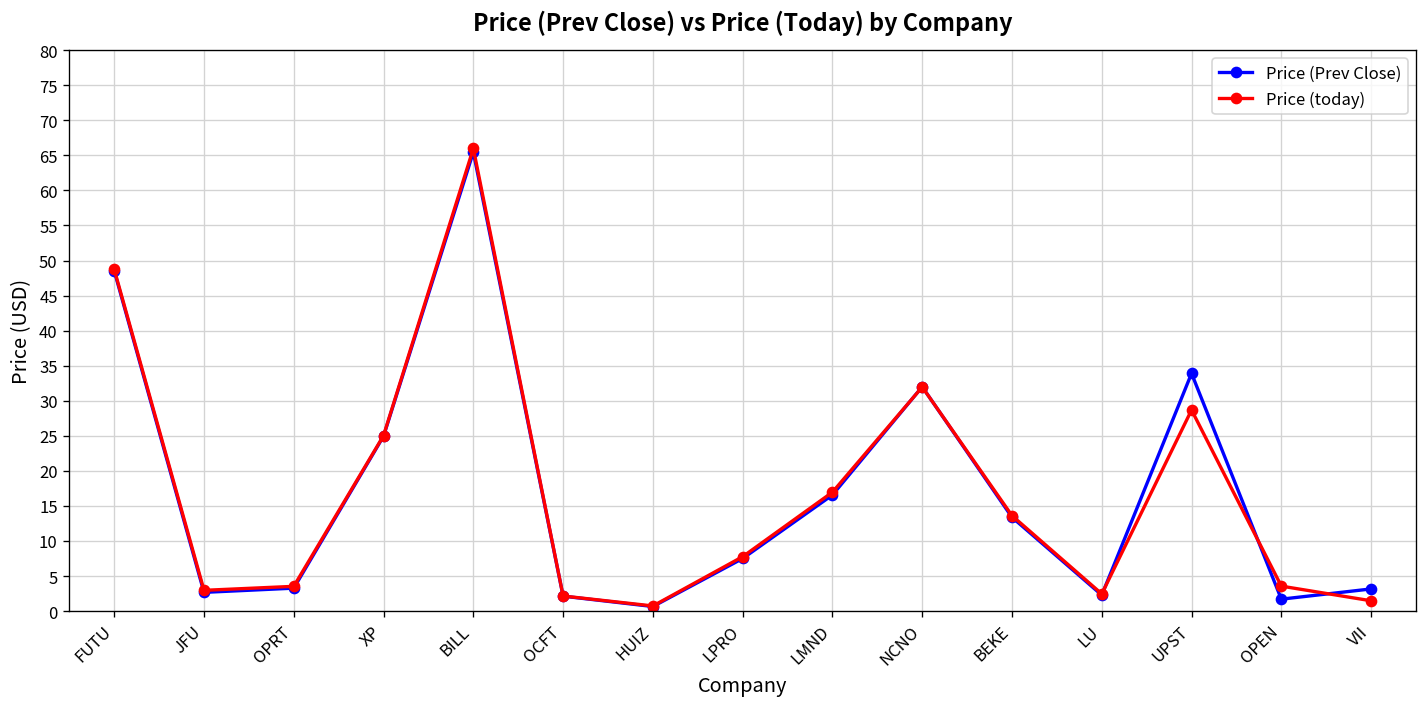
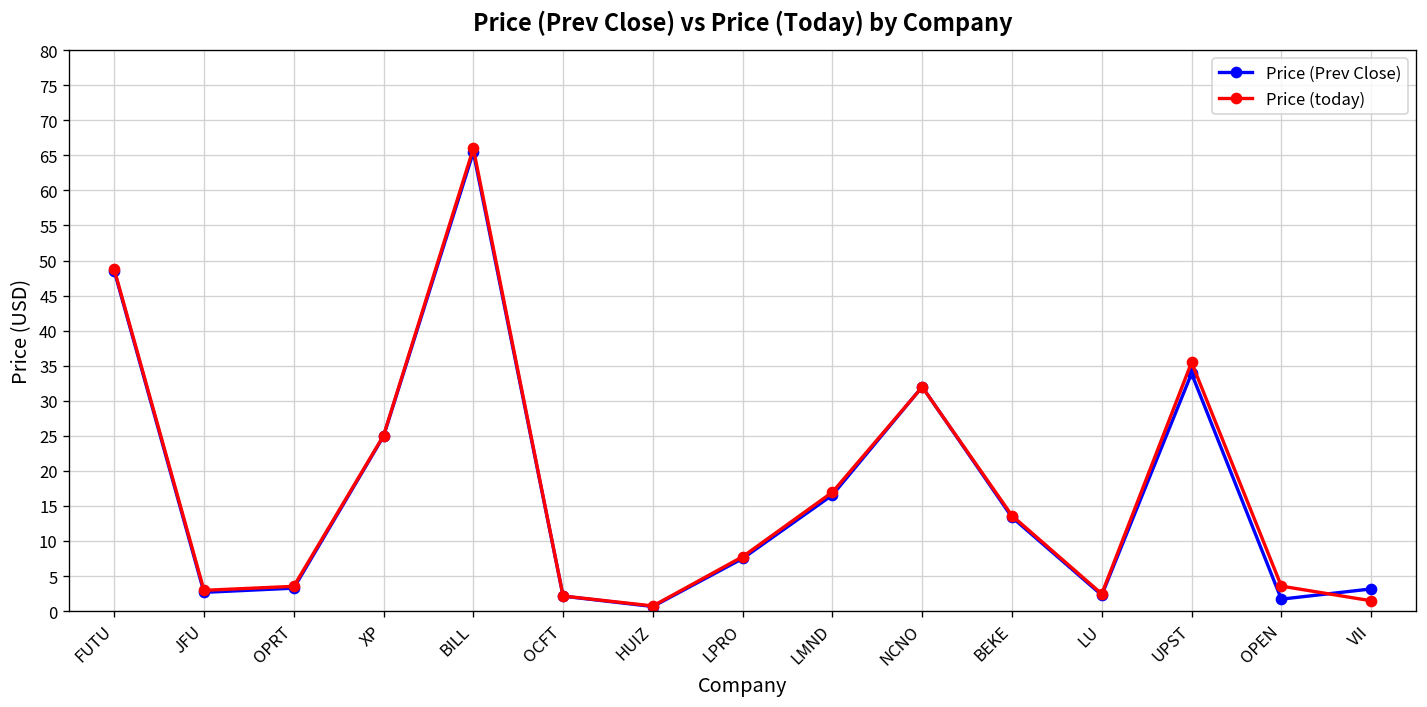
  {
    "Price (Prev Close)": {
      "BILL": 65,
      "UPST": 34,
      "OPEN": 2,
      "VII": 3
    },
    "Price (today)": {
      "BILL": 66,
-     "UPST": 29,
+     "UPST": 35,
      "OPEN": 4,
      "VII": 1
    }
  }
